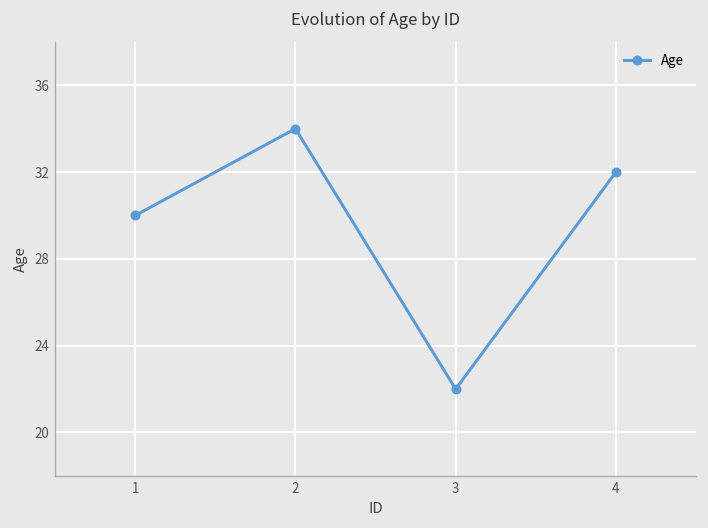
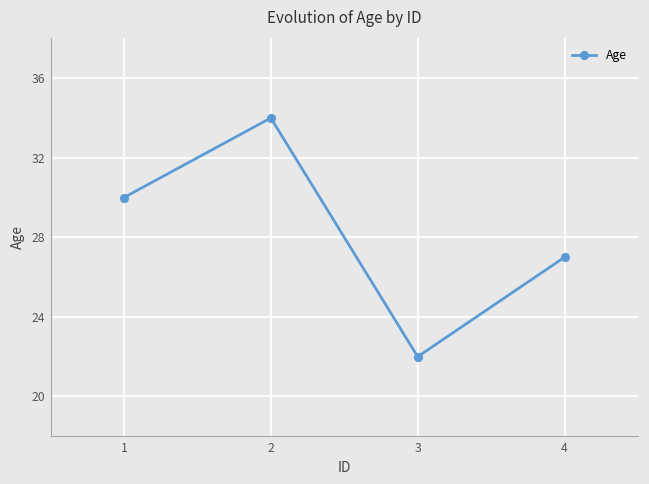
  {
    "1": 30,
    "2": 34,
    "3": 22,
-   "4": 32
+   "4": 27
  }
